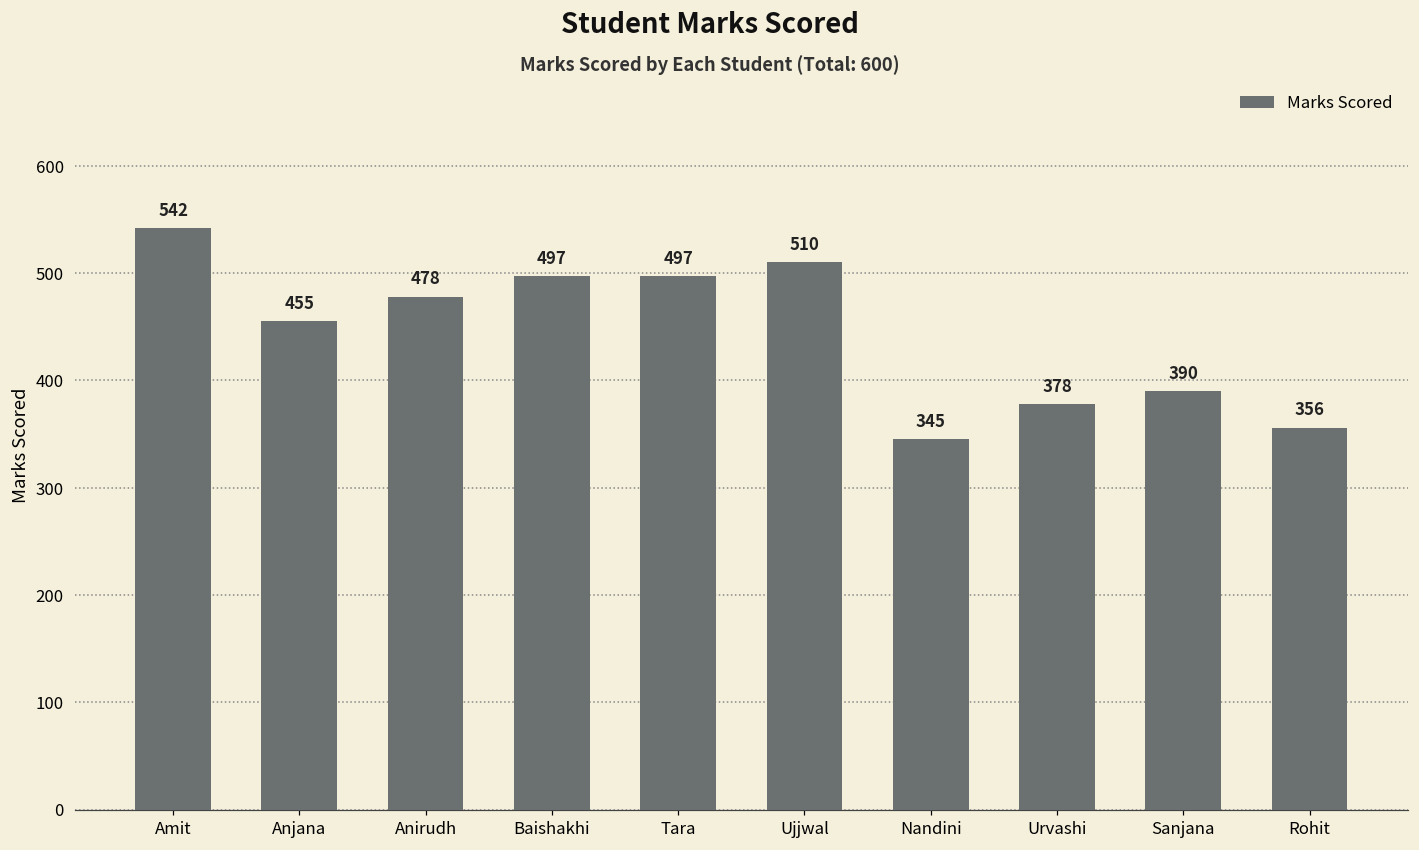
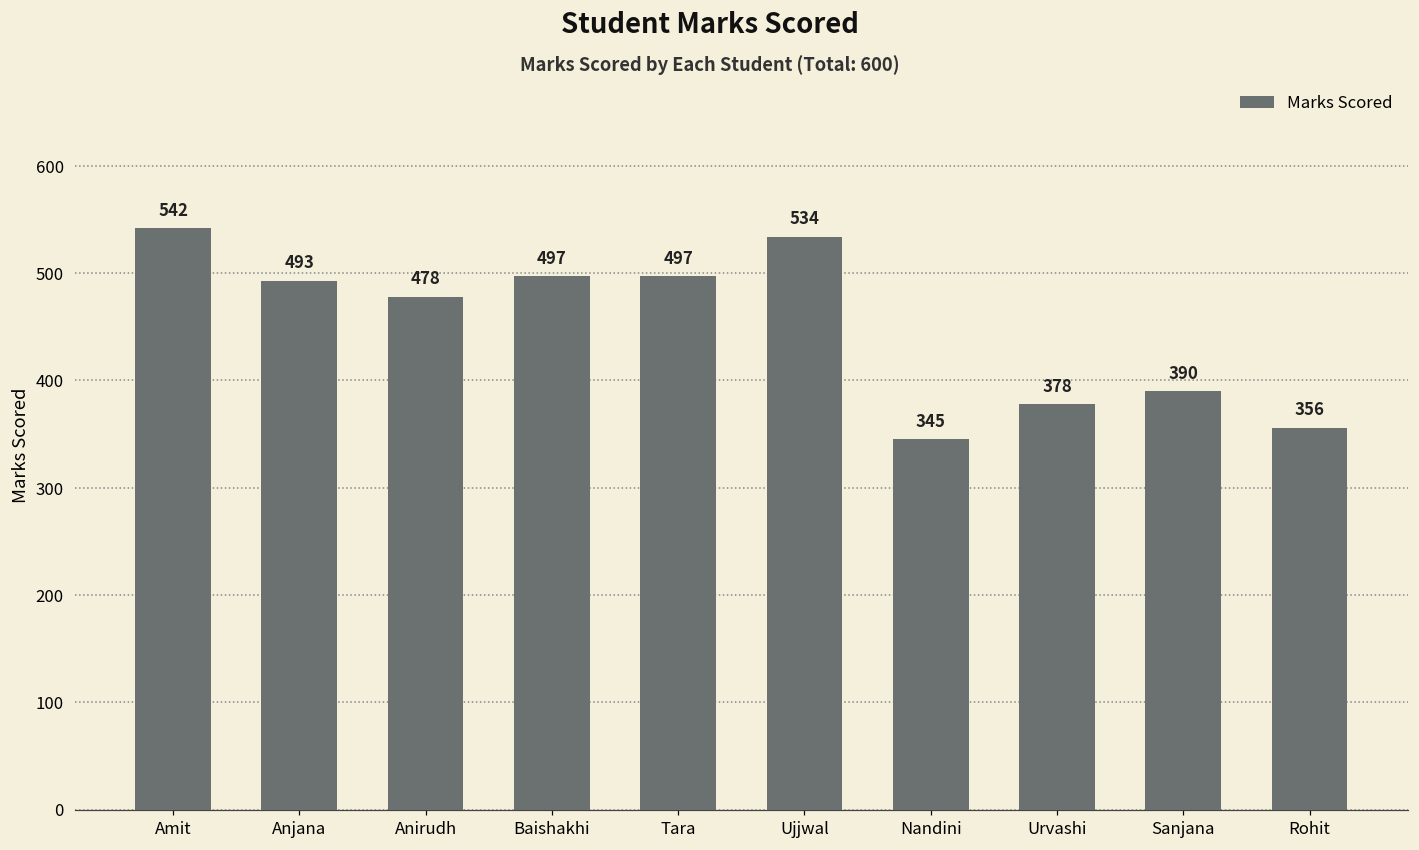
  {
    "Amit": 542,
-   "Anjana": 455,
+   "Anjana": 493,
    "Anirudh": 478,
    "Baishakhi": 497,
    "Tara": 497,
-   "Ujjwal": 510,
+   "Ujjwal": 534,
    "Nandini": 345,
    "Urvashi": 378,
    "Sanjana": 390,
    "Rohit": 356
  }
